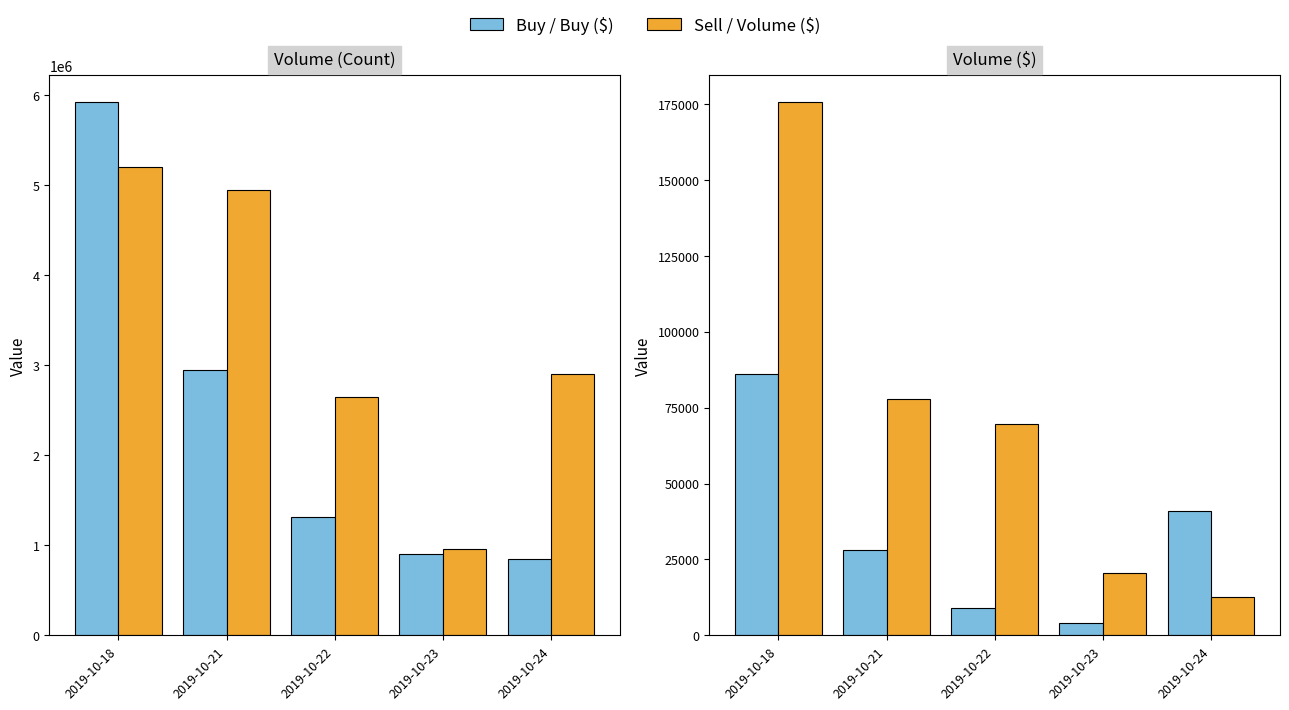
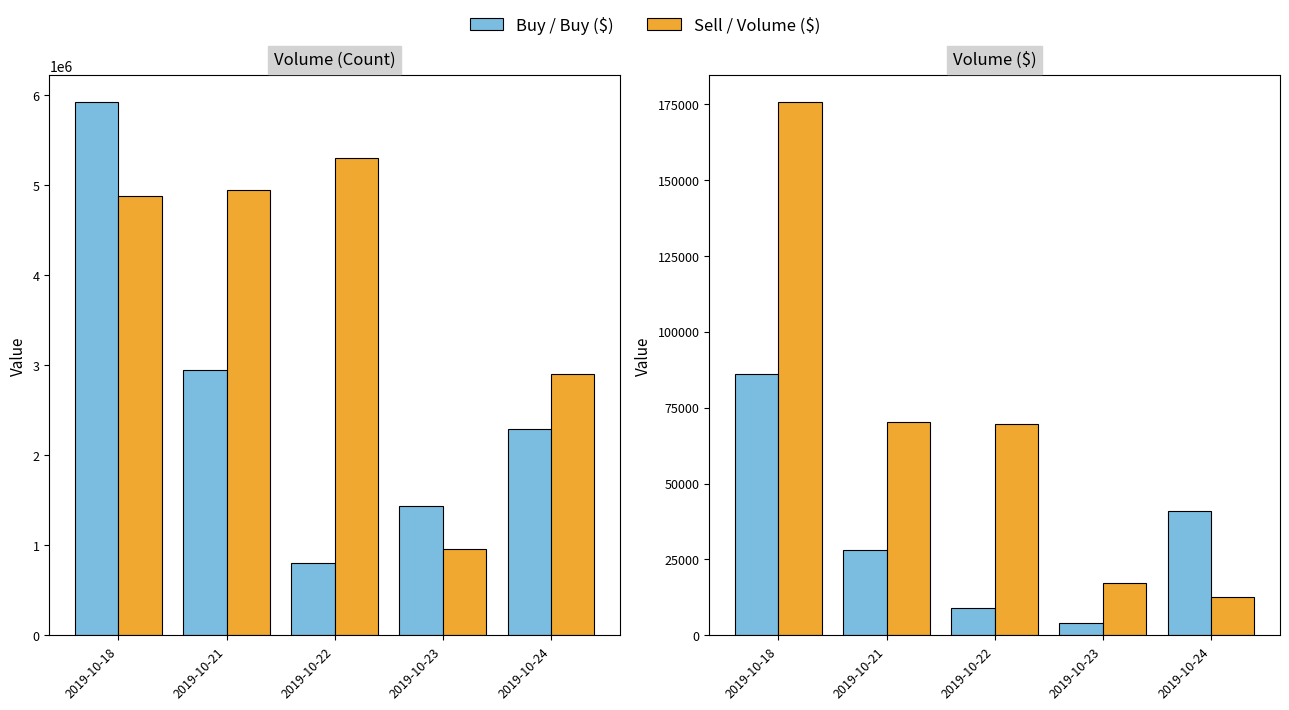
  {
    "Volume (Count)": {
      "Buy / Buy ($)": {
        "2019-10-18": 5900000,
        "2019-10-21": 3000000,
-       "2019-10-22": 1300000,
-       "2019-10-23": 900000,
-       "2019-10-24": 900000
+       "2019-10-22": 800000,
+       "2019-10-23": 1400000,
+       "2019-10-24": 2300000
      },
      "Sell / Volume ($)": {
-       "2019-10-18": 5200000,
+       "2019-10-18": 4900000,
        "2019-10-21": 4900000,
-       "2019-10-22": 2600000,
+       "2019-10-22": 5300000,
        "2019-10-23": 1000000,
        "2019-10-24": 2900000
      }
    },
    "Volume ($)": {
      "Buy / Buy ($)": {
        "2019-10-18": 86000,
        "2019-10-21": 28000,
        "2019-10-22": 9000,
        "2019-10-23": 4000,
        "2019-10-24": 41000
      },
      "Sell / Volume ($)": {
        "2019-10-18": 176000,
-       "2019-10-21": 78000,
+       "2019-10-21": 70000,
        "2019-10-22": 70000,
-       "2019-10-23": 21000,
+       "2019-10-23": 17000,
        "2019-10-24": 13000
      }
    }
  }
